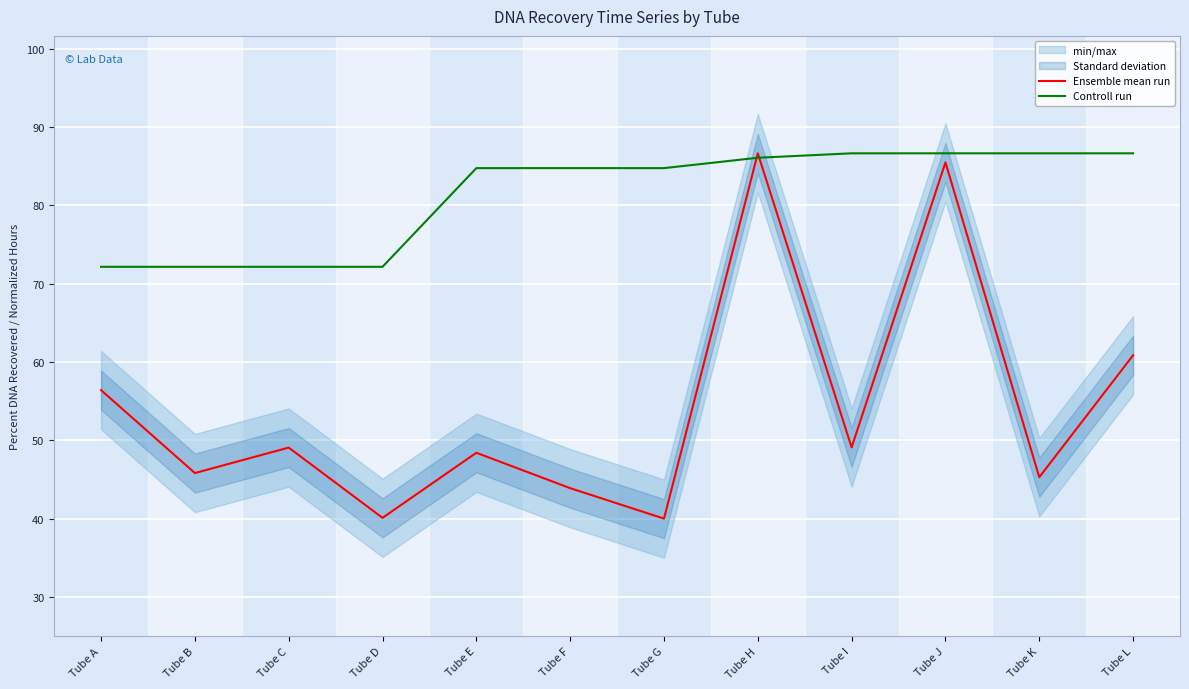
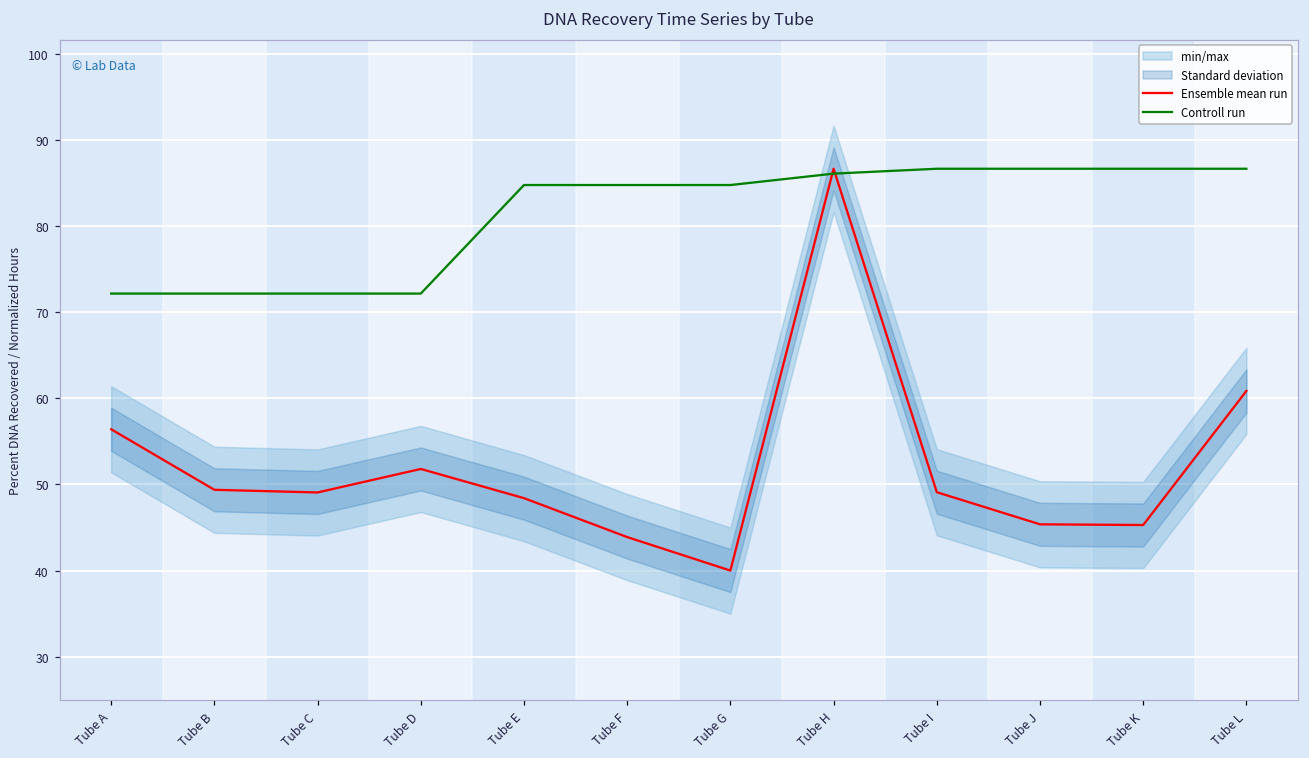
  {
    "Ensemble mean run": {
      "Tube A": 56,
-     "Tube B": 46,
+     "Tube B": 49,
      "Tube C": 49,
-     "Tube D": 40,
+     "Tube D": 52,
      "Tube E": 48,
      "Tube F": 44,
      "Tube G": 40,
      "Tube H": 87,
      "Tube I": 49,
-     "Tube J": 86,
+     "Tube J": 45,
      "Tube K": 45,
      "Tube L": 61
    },
    "Controll run": {
      "Tube A": 72,
      "Tube B": 72,
      "Tube C": 72,
      "Tube D": 72,
      "Tube E": 85,
      "Tube F": 85,
      "Tube G": 85,
      "Tube H": 86,
      "Tube I": 87,
      "Tube J": 87,
      "Tube K": 87,
      "Tube L": 87
    }
  }
